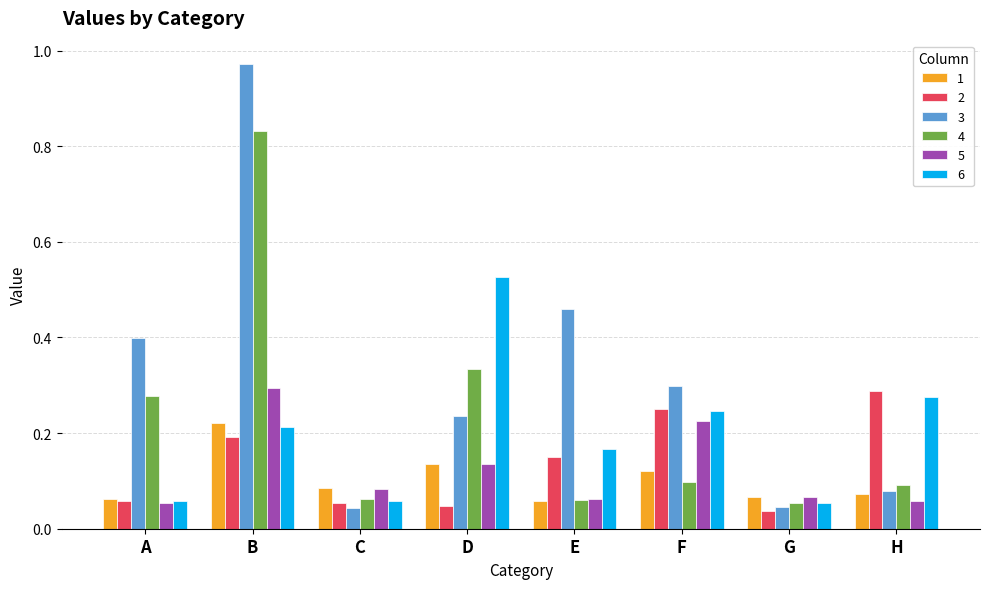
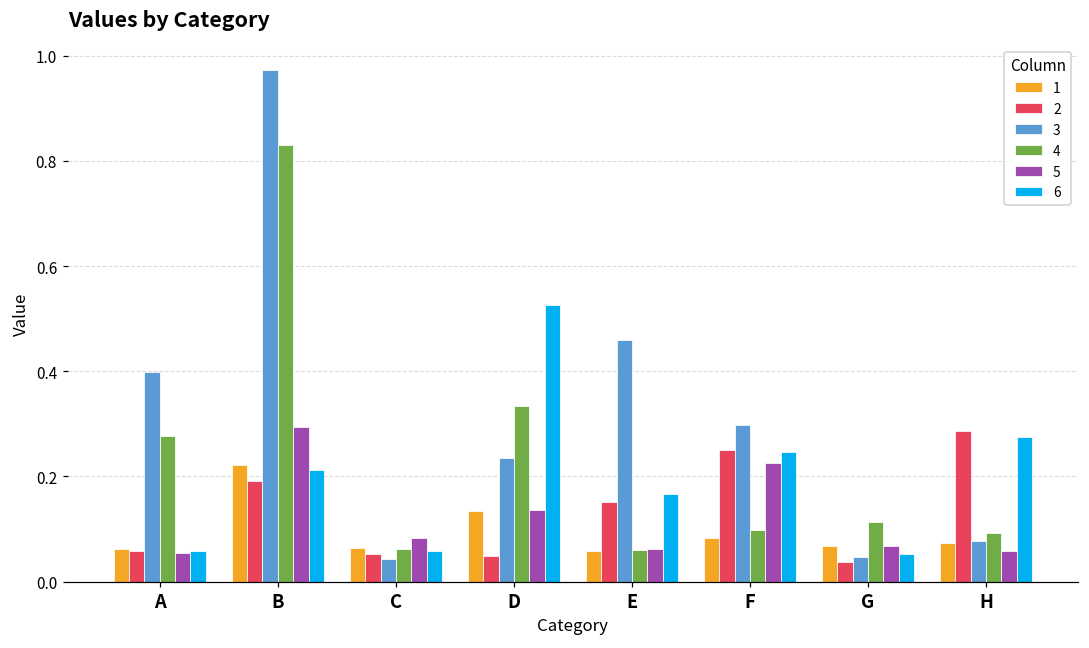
  {
    "1": {
      "A": 0.06,
      "B": 0.22,
-     "C": 0.09,
+     "C": 0.07,
      "D": 0.14,
      "E": 0.06,
-     "F": 0.12,
+     "F": 0.08,
      "G": 0.07,
      "H": 0.07
    },
    "2": {
      "A": 0.06,
      "B": 0.19,
      "C": 0.05,
      "D": 0.05,
      "E": 0.15,
      "F": 0.25,
      "G": 0.04,
      "H": 0.29
    },
    "3": {
      "A": 0.40,
      "B": 0.97,
      "C": 0.04,
      "D": 0.24,
      "E": 0.46,
      "F": 0.30,
      "G": 0.05,
      "H": 0.08
    },
    "4": {
      "A": 0.28,
      "B": 0.83,
      "C": 0.06,
      "D": 0.33,
      "E": 0.06,
      "F": 0.10,
-     "G": 0.05,
+     "G": 0.11,
      "H": 0.09
    },
    "5": {
      "A": 0.05,
      "B": 0.30,
      "C": 0.08,
      "D": 0.14,
      "E": 0.06,
      "F": 0.23,
      "G": 0.07,
      "H": 0.06
    },
    "6": {
      "A": 0.06,
      "B": 0.21,
      "C": 0.06,
      "D": 0.53,
      "E": 0.17,
      "F": 0.25,
      "G": 0.05,
      "H": 0.28
    }
  }
